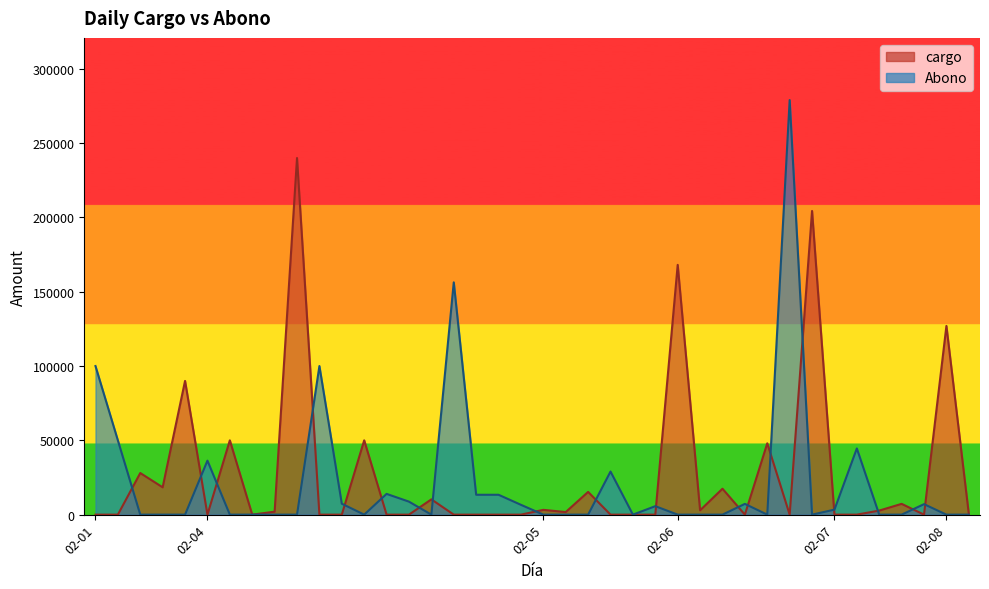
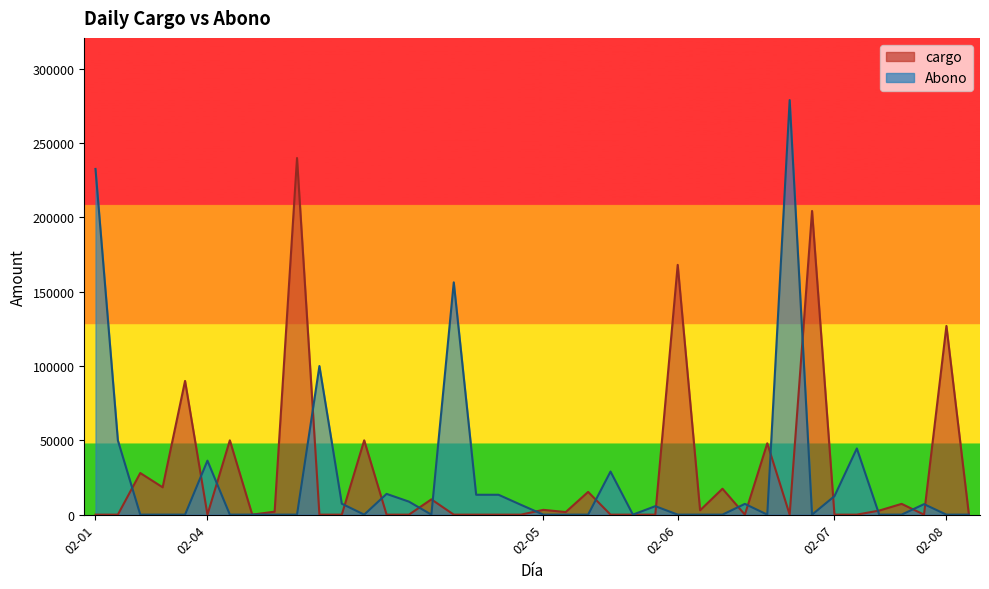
  {
    "cargo": {
      "02-01": 0,
      "02-04": 0,
      "02-05": 3000,
      "02-06": 168000,
      "02-07": 0,
      "02-08": 127000
    },
    "Abono": {
-     "02-01": 100000,
+     "02-01": 233000,
      "02-04": 36000,
      "02-05": 0,
      "02-06": 0,
-     "02-07": 3000,
+     "02-07": 12000,
      "02-08": 0
    }
  }
